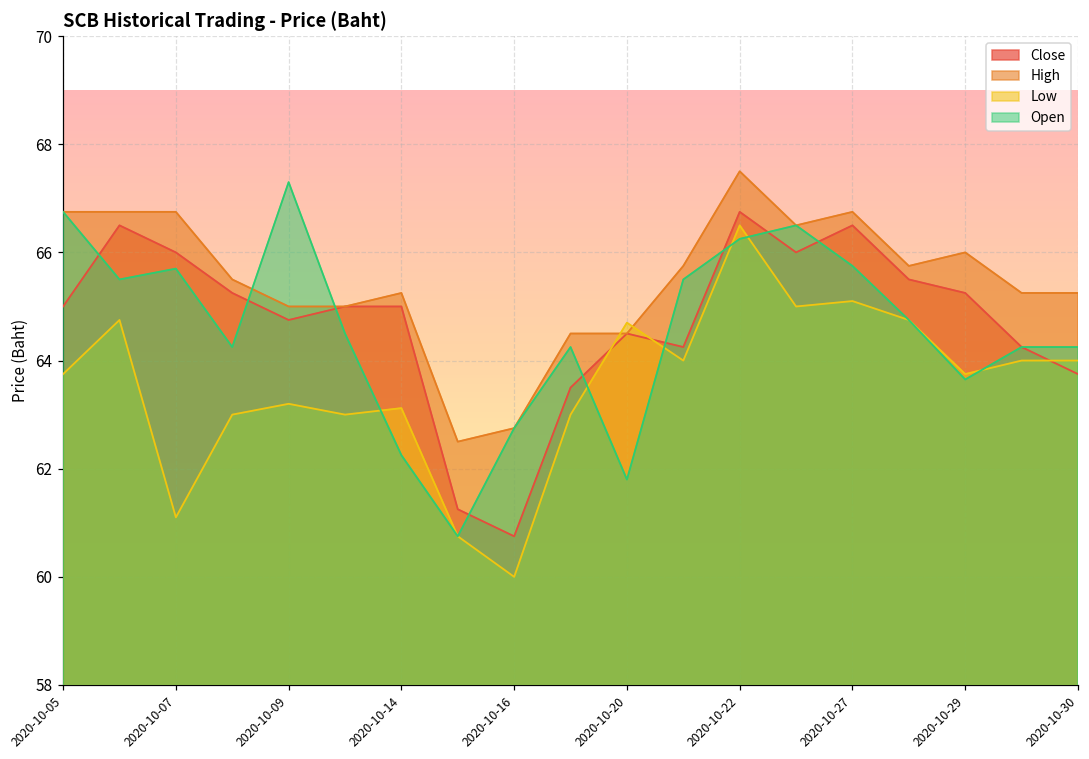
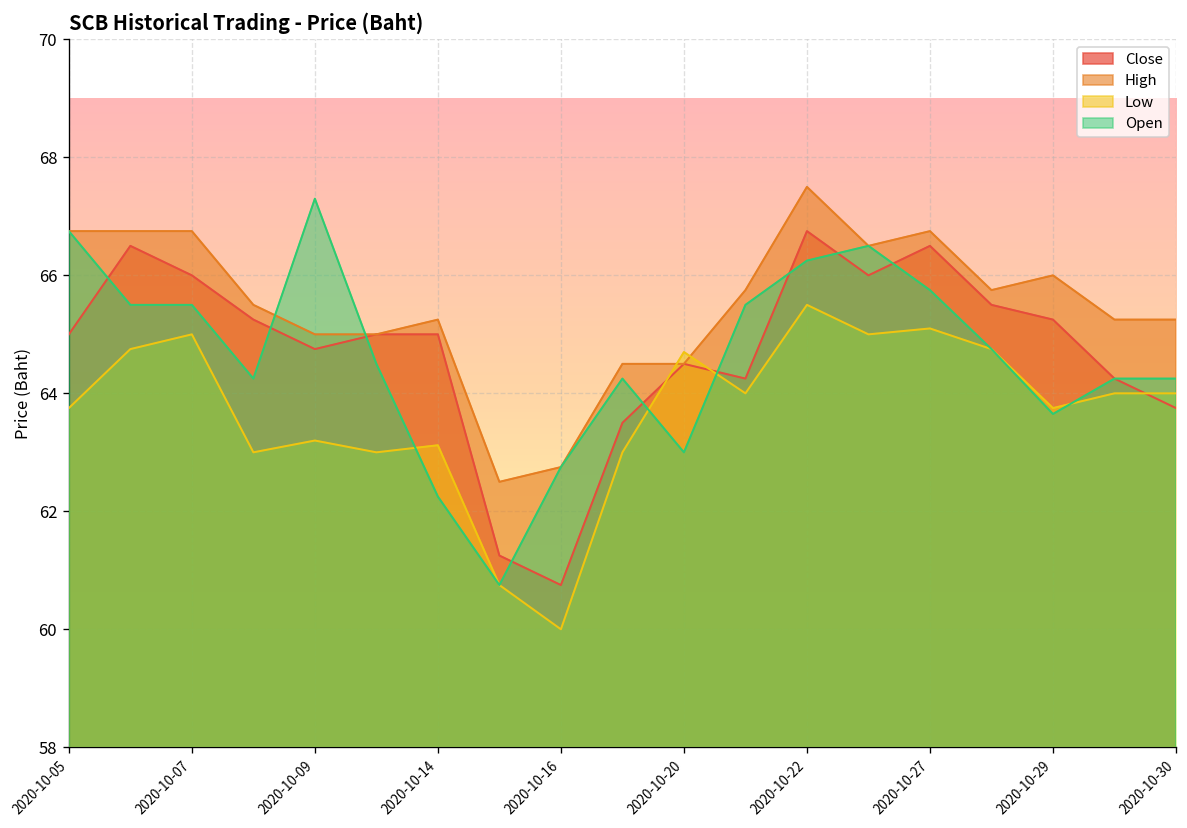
  {
    "Low": {
      "2020-10-05": 63.8,
-     "2020-10-07": 61.1,
+     "2020-10-07": 65.0,
      "2020-10-09": 63.2,
      "2020-10-14": 63.1,
      "2020-10-16": 60.0,
      "2020-10-20": 64.7,
-     "2020-10-22": 66.5,
+     "2020-10-22": 65.5,
      "2020-10-27": 65.1,
      "2020-10-29": 63.8
    },
    "Open": {
-     "2020-10-07": 65.7,
+     "2020-10-07": 65.5,
      "2020-10-09": 67.3,
      "2020-10-14": 62.3,
-     "2020-10-20": 61.8,
+     "2020-10-20": 63.0,
      "2020-10-22": 66.3,
      "2020-10-27": 65.8,
      "2020-10-29": 63.7
    }
  }
